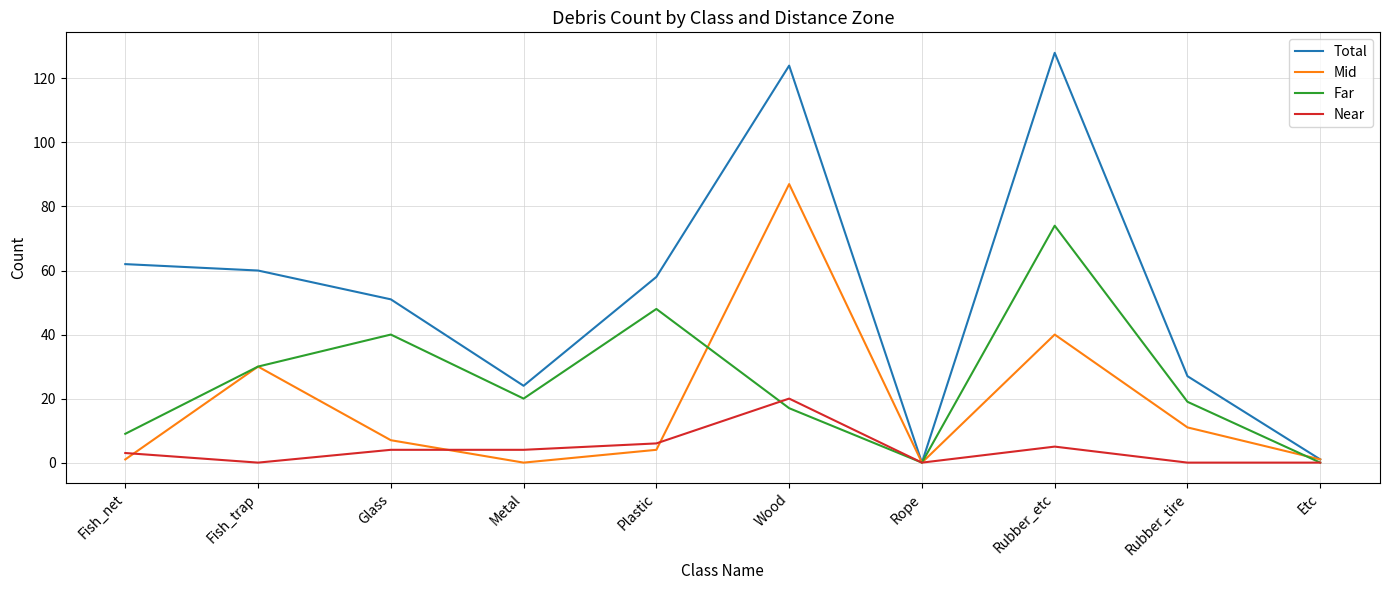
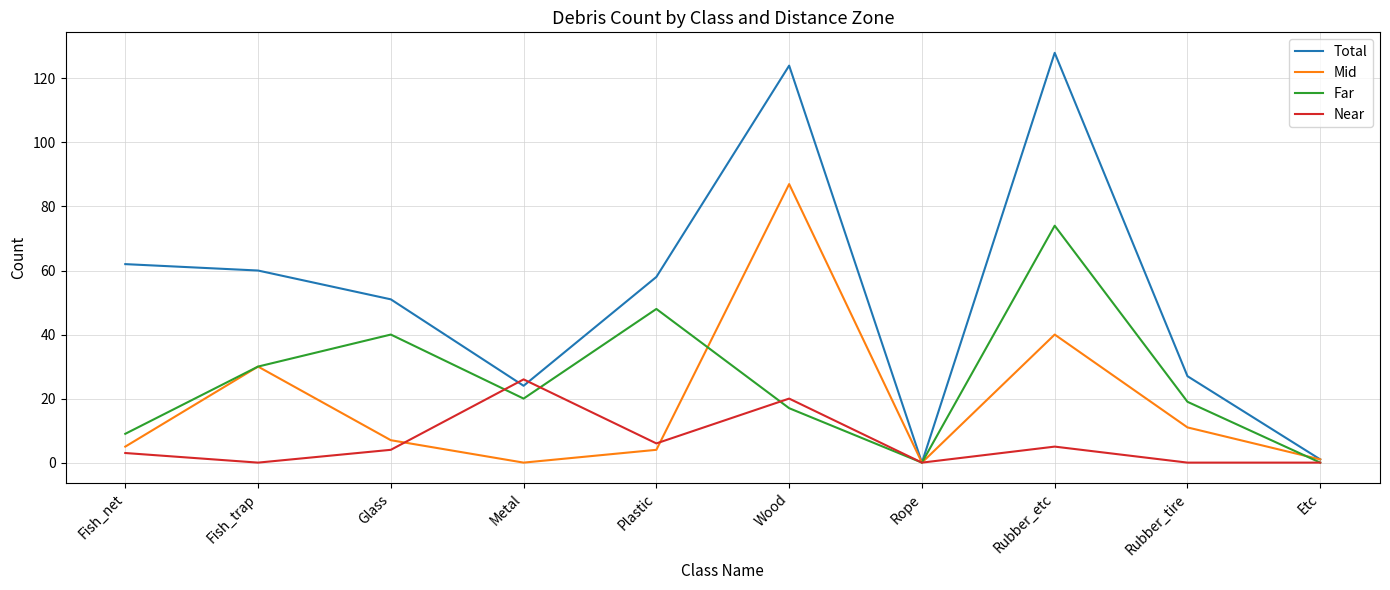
  {
    "Total": {
      "Fish_net": 62,
      "Fish_trap": 60,
      "Glass": 51,
      "Metal": 24,
      "Plastic": 58,
      "Wood": 124,
      "Rubber_etc": 128,
      "Rubber_tire": 27
    },
    "Mid": {
-     "Fish_net": 1,
+     "Fish_net": 5,
      "Glass": 7,
      "Metal": 0,
      "Plastic": 4,
      "Wood": 87,
      "Rubber_etc": 40,
      "Rubber_tire": 11
    },
    "Far": {
      "Fish_net": 9,
      "Glass": 40,
      "Metal": 20,
      "Plastic": 48,
      "Wood": 17,
      "Rubber_etc": 74,
      "Rubber_tire": 19
    },
    "Near": {
      "Fish_net": 3,
      "Fish_trap": 0,
      "Glass": 4,
-     "Metal": 4,
+     "Metal": 26,
      "Plastic": 6,
      "Wood": 20,
      "Rubber_etc": 5,
      "Rubber_tire": 0
    }
  }
